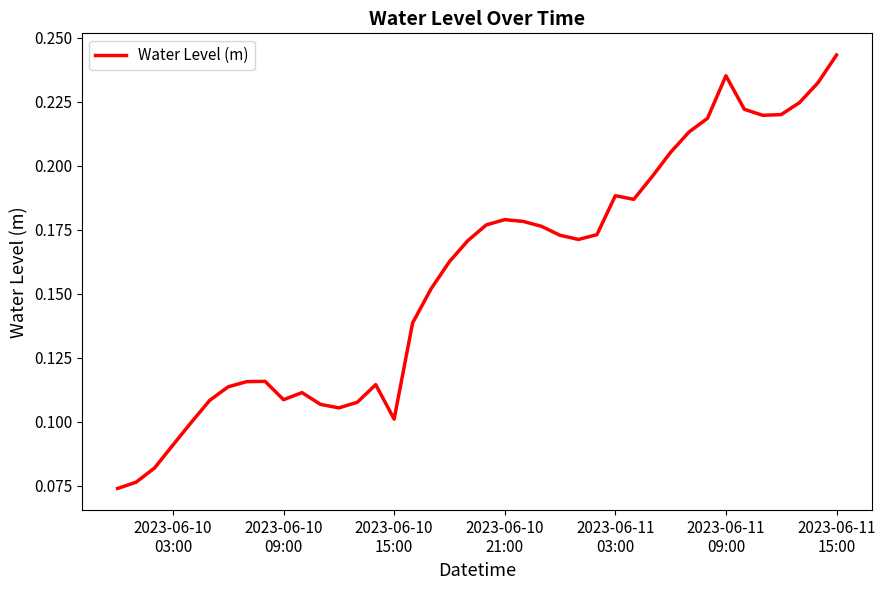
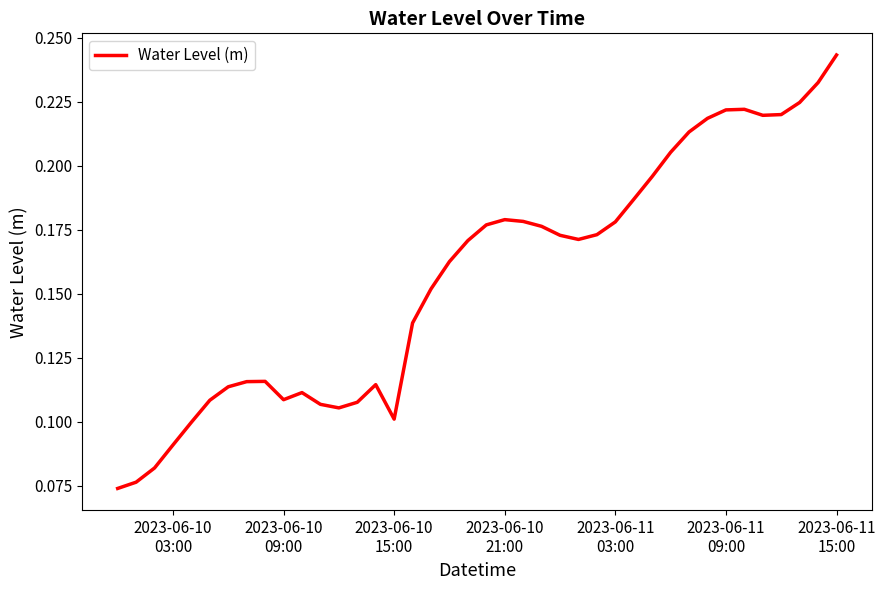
  {
    "2023-06-10 03:00": 0.091,
    "2023-06-10 09:00": 0.109,
    "2023-06-10 15:00": 0.101,
    "2023-06-10 21:00": 0.179,
-   "2023-06-11 03:00": 0.188,
-   "2023-06-11 09:00": 0.235,
+   "2023-06-11 03:00": 0.178,
+   "2023-06-11 09:00": 0.222,
    "2023-06-11 15:00": 0.243
  }
